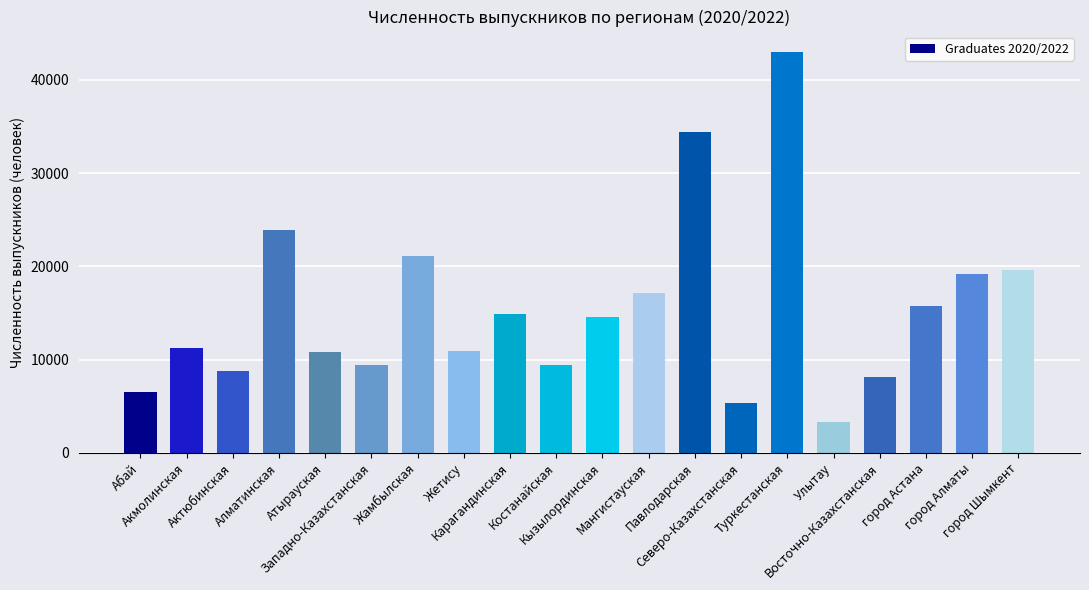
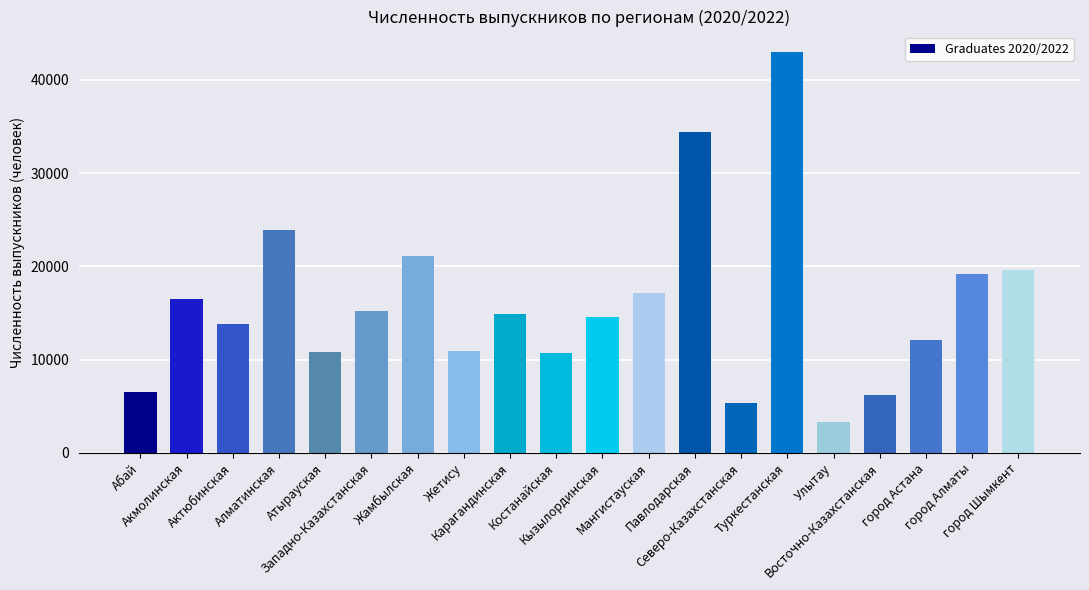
  {
    "Абай": 7000,
-   "Акмолинская": 11000,
-   "Актюбинская": 9000,
+   "Акмолинская": 17000,
+   "Актюбинская": 14000,
    "Алматинская": 24000,
    "Атырауская": 11000,
-   "Западно-Казахстанская": 9000,
+   "Западно-Казахстанская": 15000,
    "Жамбылская": 21000,
    "Жетису": 11000,
    "Карагандинская": 15000,
-   "Костанайская": 9000,
+   "Костанайская": 11000,
    "Кызылординская": 15000,
    "Мангистауская": 17000,
    "Павлодарская": 34000,
    "Северо-Казахстанская": 5000,
    "Туркестанская": 43000,
    "Улытау": 3000,
-   "Восточно-Казахстанская": 8000,
-   "город Астана": 16000,
+   "Восточно-Казахстанская": 6000,
+   "город Астана": 12000,
    "город Алматы": 19000,
    "город Шымкент": 20000
  }
